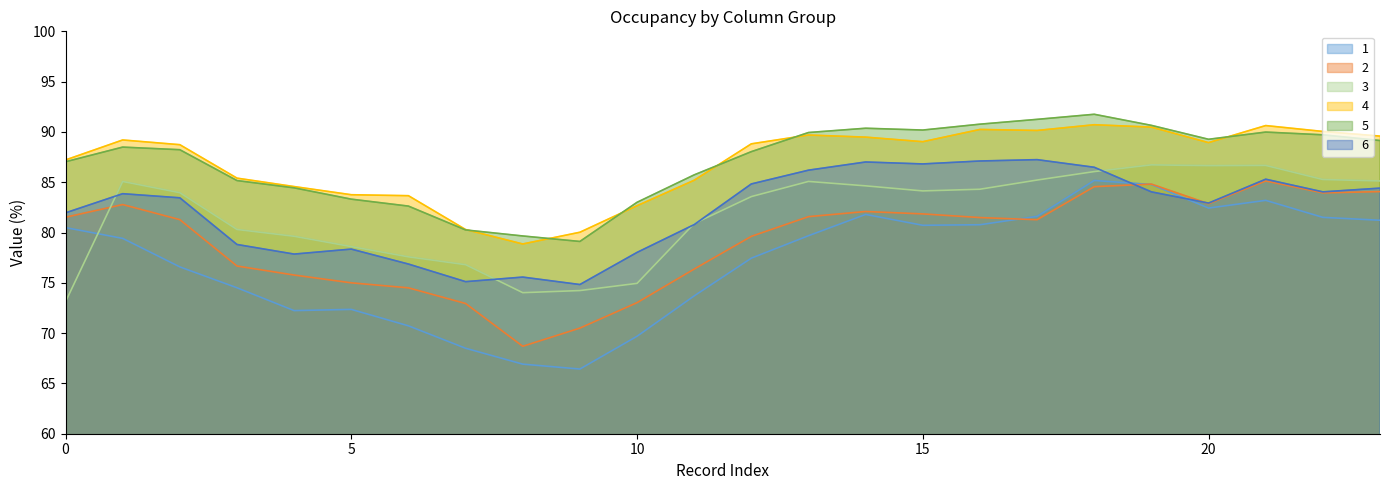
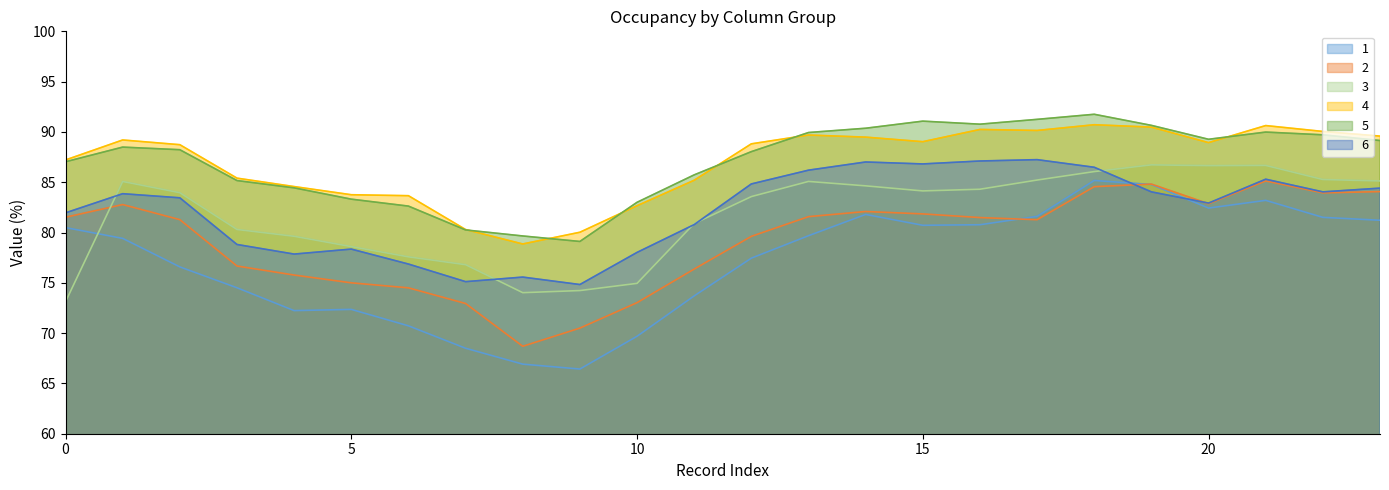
  {
    "3": {
      "0": 73.1,
      "10": 74.9,
      "15": 84.1,
      "20": 86.7
    },
    "5": {
      "5": 83.3,
      "10": 83.0,
-     "15": 90.2,
+     "15": 91.1,
      "20": 89.3
    }
  }
